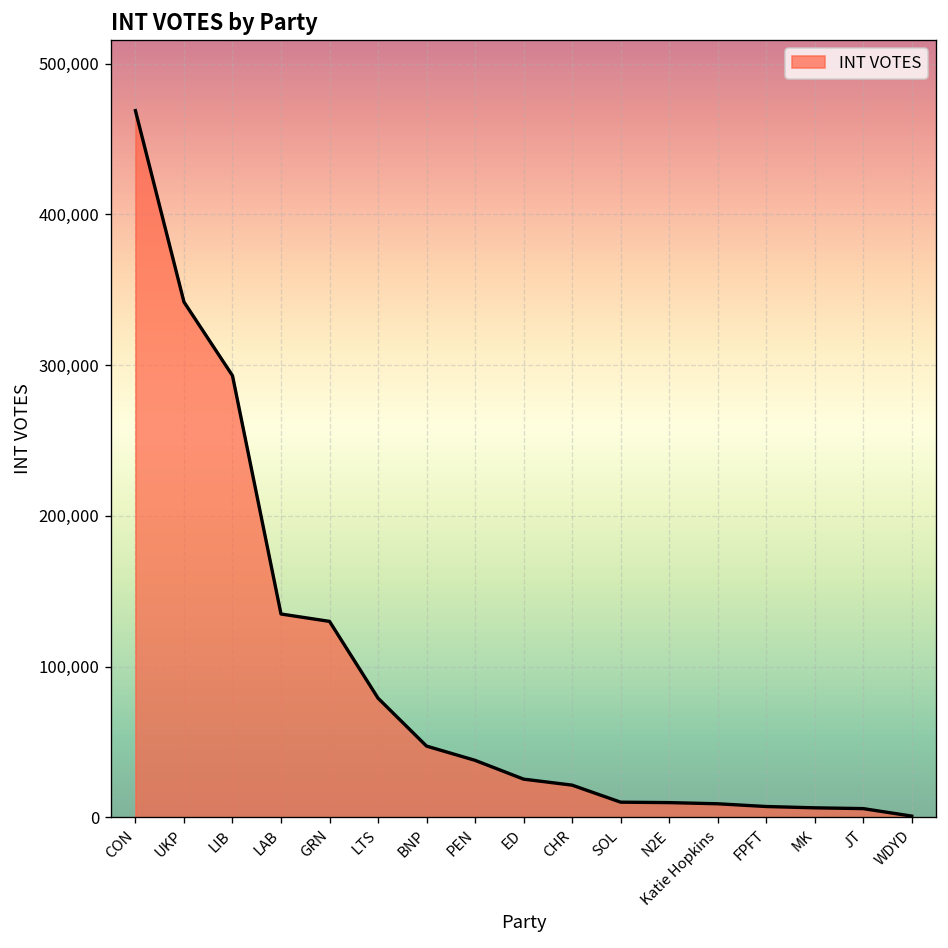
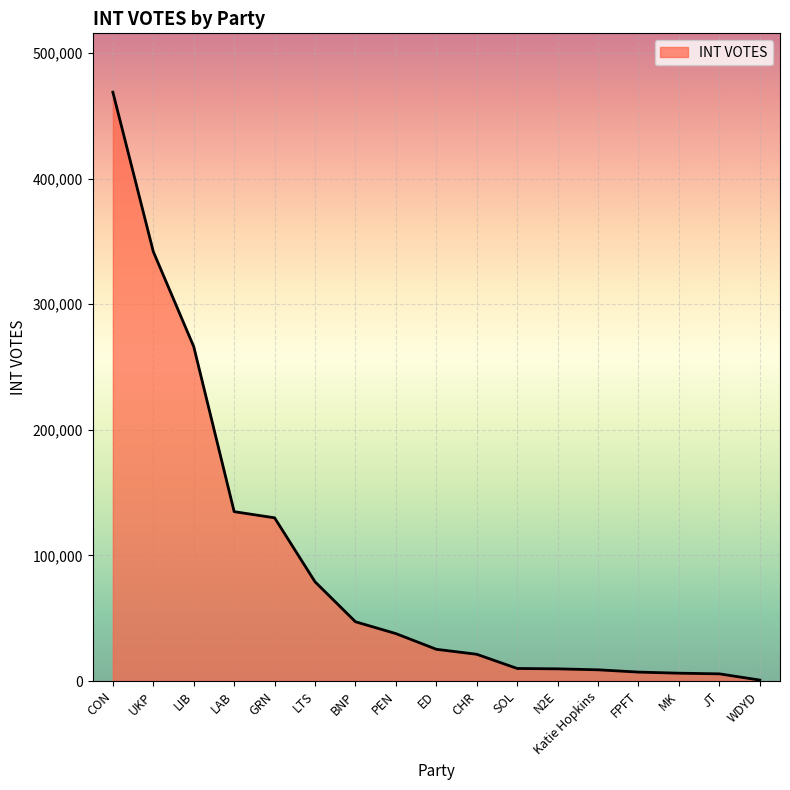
  {
    "CON": "469,000",
    "UKP": "342,000",
-   "LIB": "293,000",
+   "LIB": "266,000",
    "LAB": "135,000",
    "GRN": "130,000",
    "LTS": "79,000",
    "BNP": "47,000",
    "PEN": "38,000",
    "ED": "25,000",
    "CHR": "21,000",
    "SOL": "10,000",
    "N2E": "10,000",
    "Katie Hopkins": "9,000",
    "FPFT": "7,000",
    "MK": "6,000",
    "JT": "6,000",
    "WDYD": "1,000"
  }
